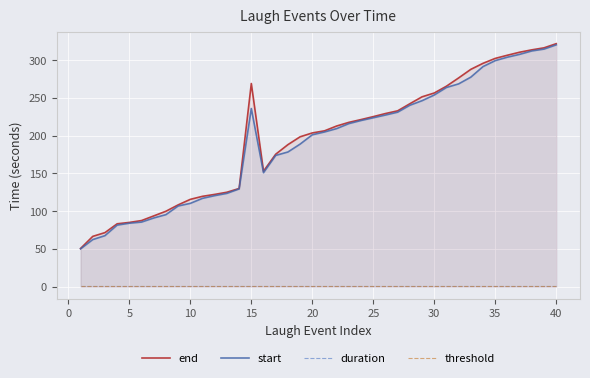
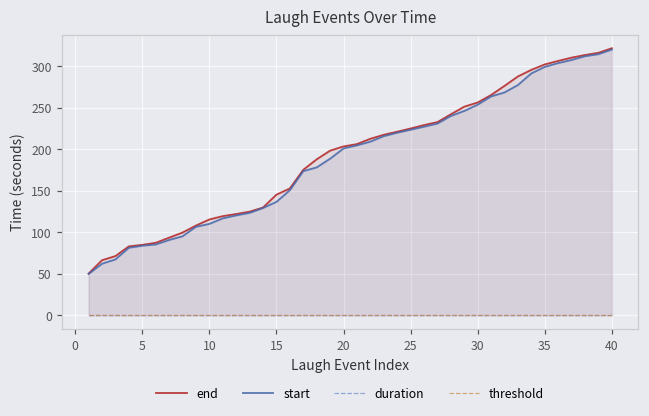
  {
    "end": {
      "10": 120,
-     "15": 270
+     "15": 150
    },
    "start": {
      "10": 110,
-     "15": 240
+     "15": 140
    },
    "threshold": {
      "5": 0,
      "10": 0,
      "15": 0,
      "20": 0,
      "25": 0,
      "30": 0,
      "35": 0,
      "40": 0
    }
  }
